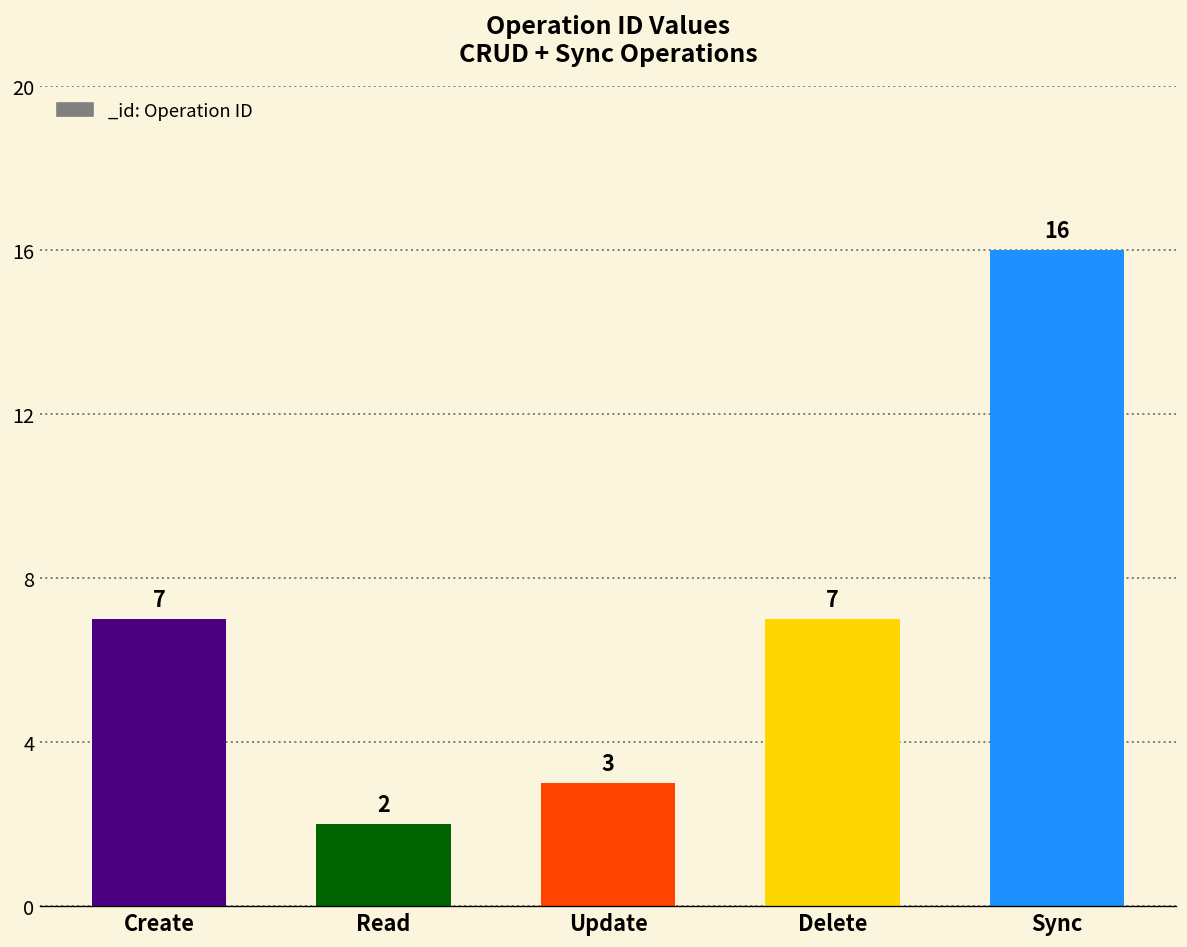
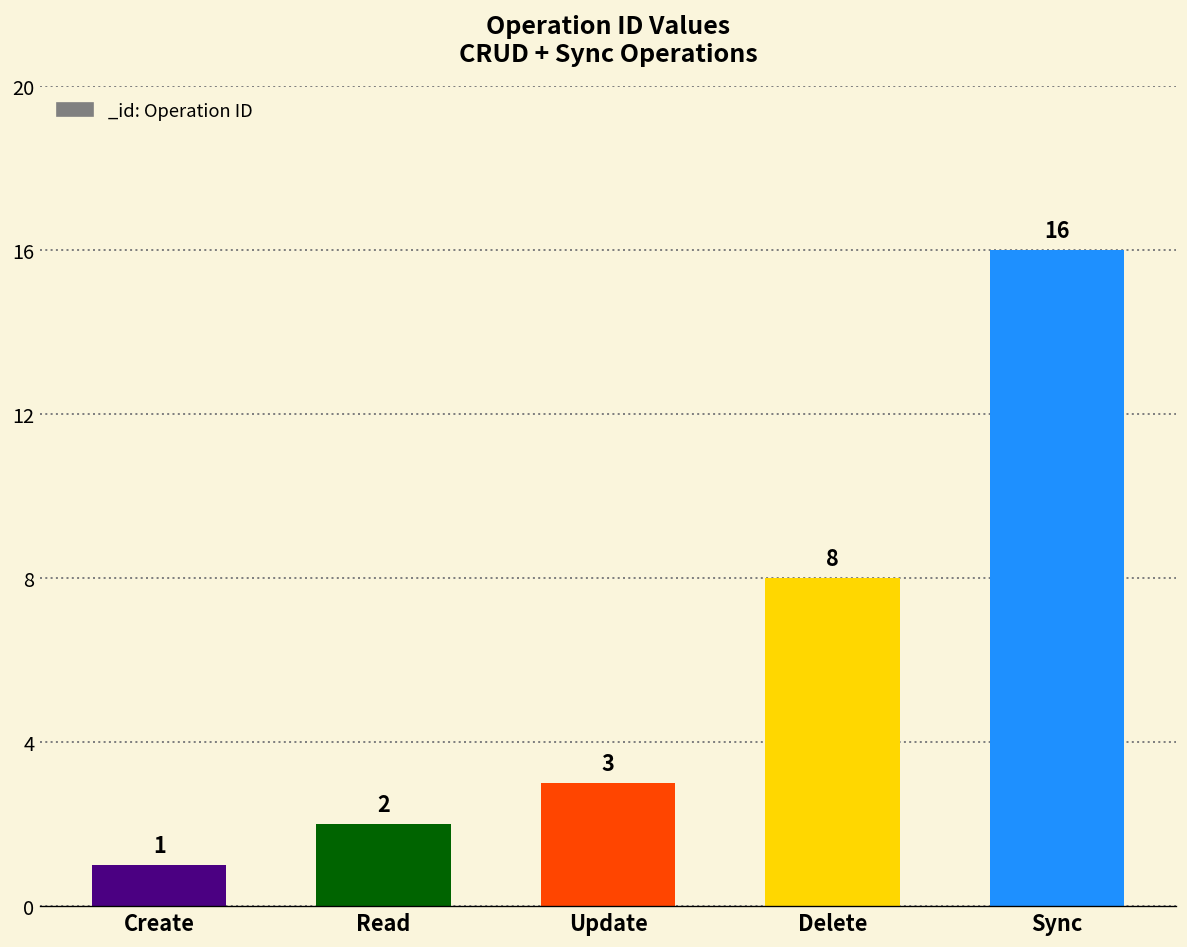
  {
-   "Create": 7,
+   "Create": 1,
    "Read": 2,
    "Update": 3,
-   "Delete": 7,
+   "Delete": 8,
    "Sync": 16
  }
